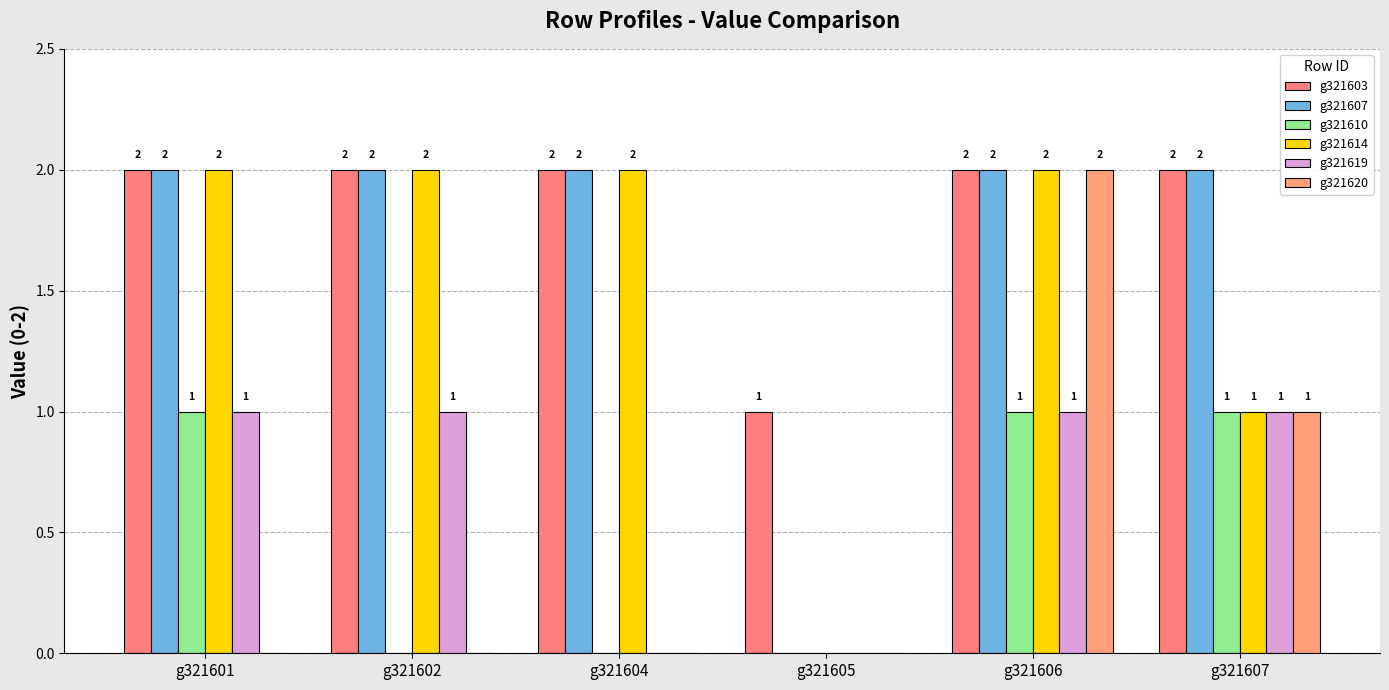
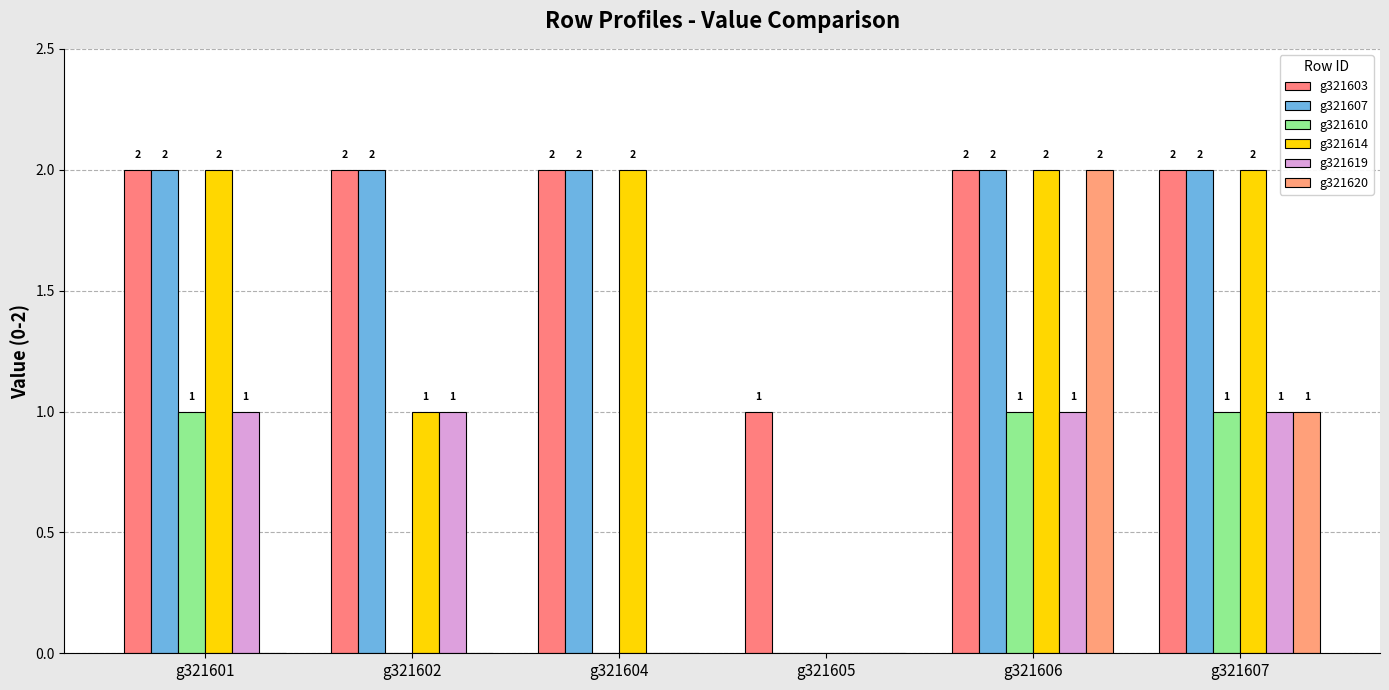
  {
    "g321607": {
      "g321601": 2,
      "g321602": 2,
      "g321604": 2,
      "g321606": 2,
      "g321607": 2
    },
    "g321610": {
      "g321601": 1,
      "g321606": 1,
      "g321607": 1
    },
    "g321614": {
      "g321601": 2,
-     "g321602": 2,
+     "g321602": 1,
      "g321604": 2,
      "g321606": 2,
-     "g321607": 1
+     "g321607": 2
    },
    "g321619": {
      "g321601": 1,
      "g321602": 1,
      "g321606": 1,
      "g321607": 1
    }
  }
